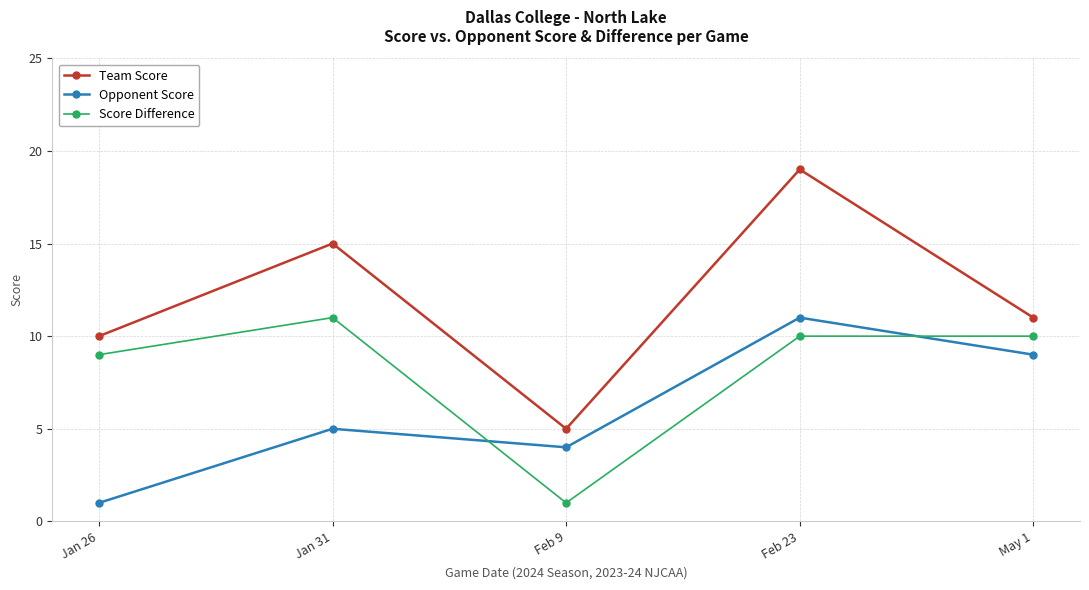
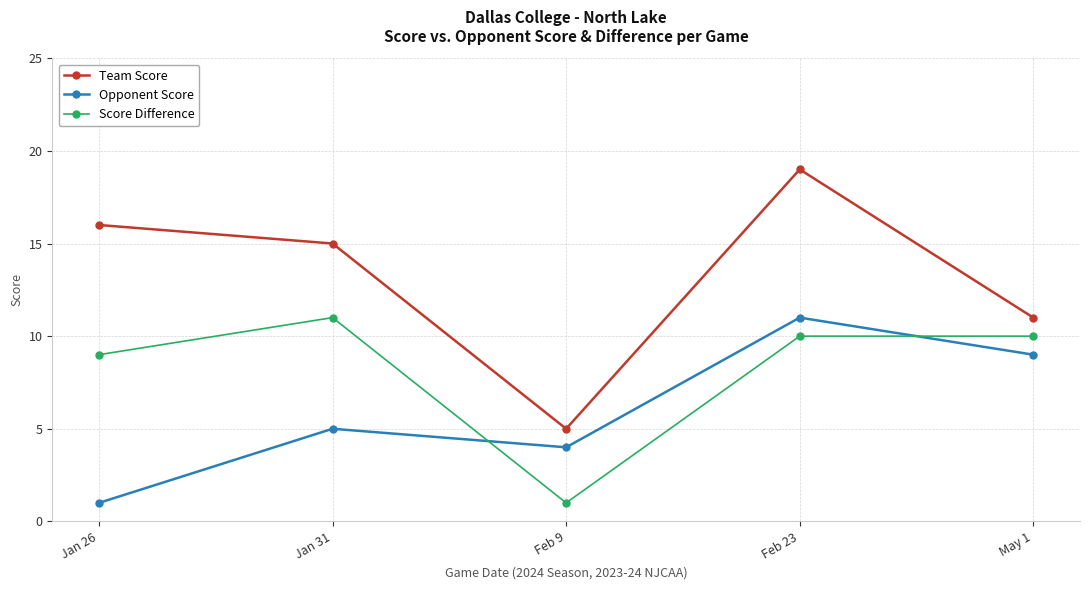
  {
    "Team Score": {
-     "Jan 26": 10,
+     "Jan 26": 16,
      "Jan 31": 15,
      "Feb 9": 5,
      "Feb 23": 19,
      "May 1": 11
    },
    "Opponent Score": {
      "Jan 26": 1,
      "Jan 31": 5,
      "Feb 9": 4,
      "Feb 23": 11,
      "May 1": 9
    },
    "Score Difference": {
      "Jan 26": 9,
      "Jan 31": 11,
      "Feb 9": 1,
      "Feb 23": 10,
      "May 1": 10
    }
  }
